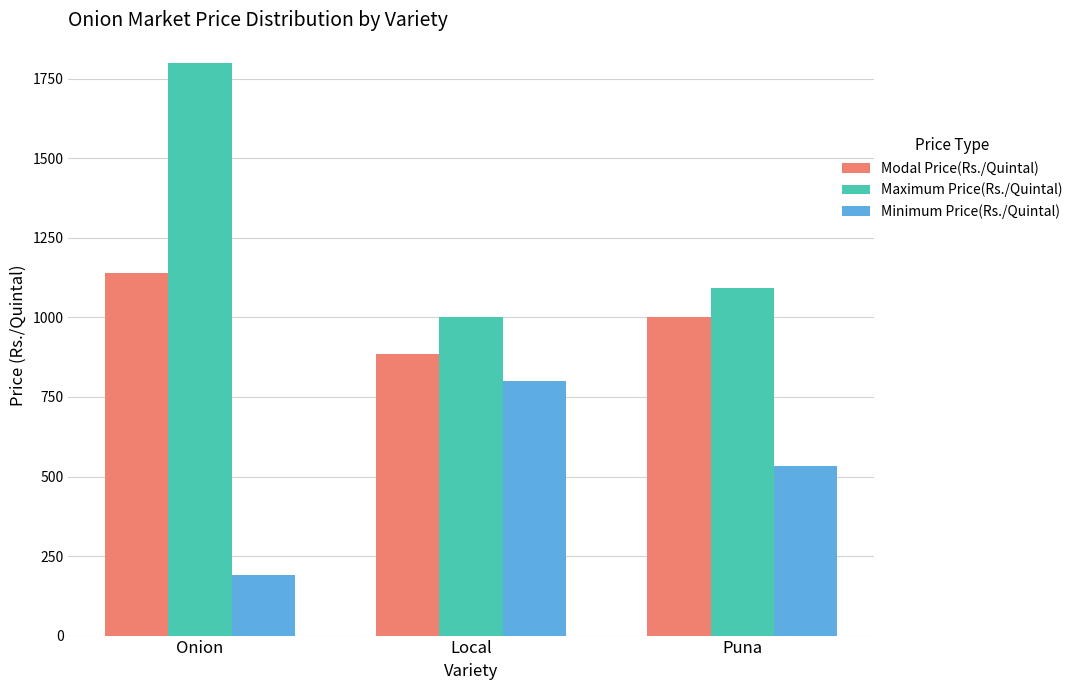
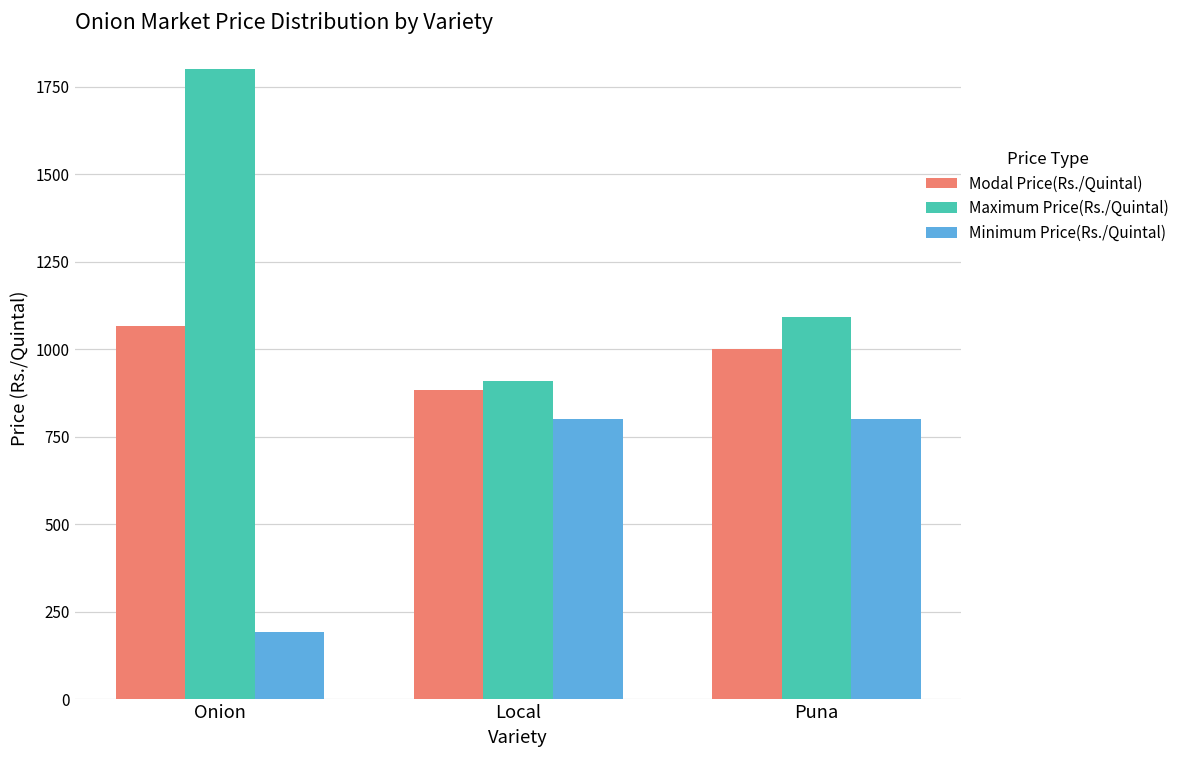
  {
    "Modal Price(Rs./Quintal)": {
-     "Onion": 1140,
+     "Onion": 1070,
      "Local": 880,
      "Puna": 1000
    },
    "Maximum Price(Rs./Quintal)": {
      "Onion": 1800,
-     "Local": 1000,
+     "Local": 910,
      "Puna": 1090
    },
    "Minimum Price(Rs./Quintal)": {
      "Onion": 190,
      "Local": 800,
-     "Puna": 530
+     "Puna": 800
    }
  }
